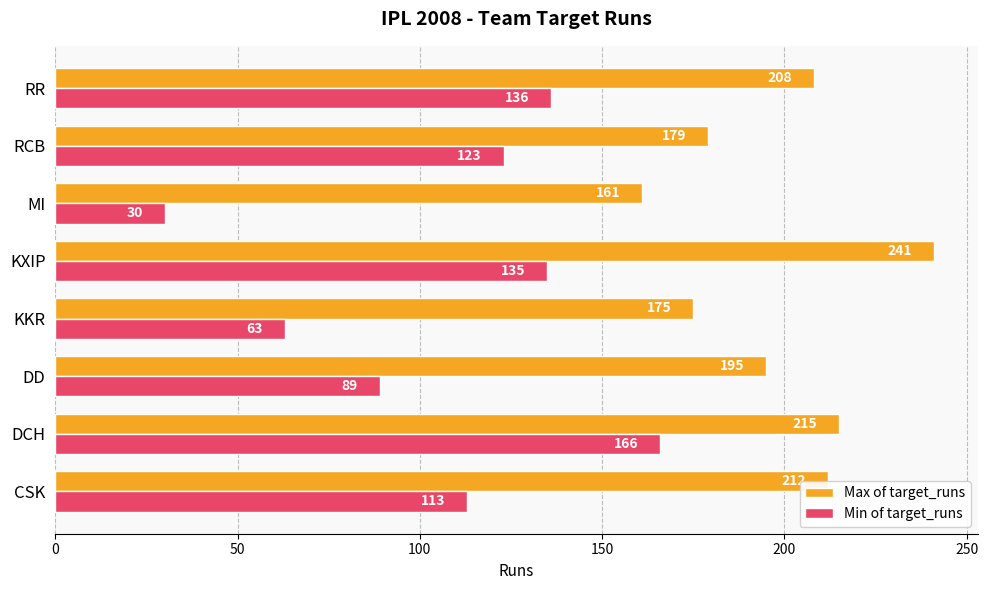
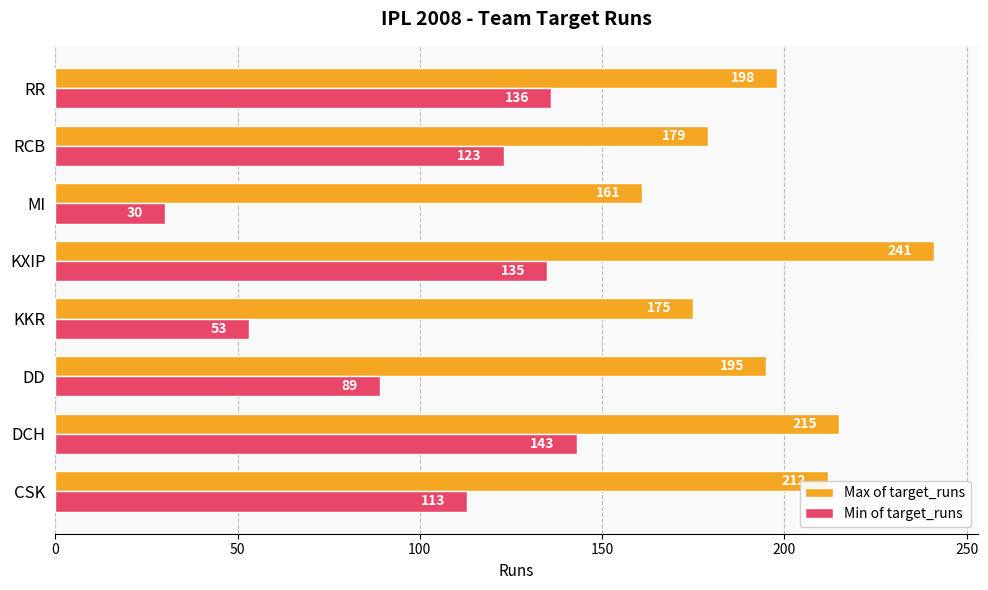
  {
    "Max of target_runs": {
-     "RR": 208,
+     "RR": 198,
      "RCB": 179,
      "MI": 161,
      "KXIP": 241,
      "KKR": 175,
      "DD": 195,
      "DCH": 215
    },
    "Min of target_runs": {
      "RR": 136,
      "RCB": 123,
      "MI": 30,
      "KXIP": 135,
-     "KKR": 63,
+     "KKR": 53,
      "DD": 89,
-     "DCH": 166,
+     "DCH": 143,
      "CSK": 113
    }
  }
